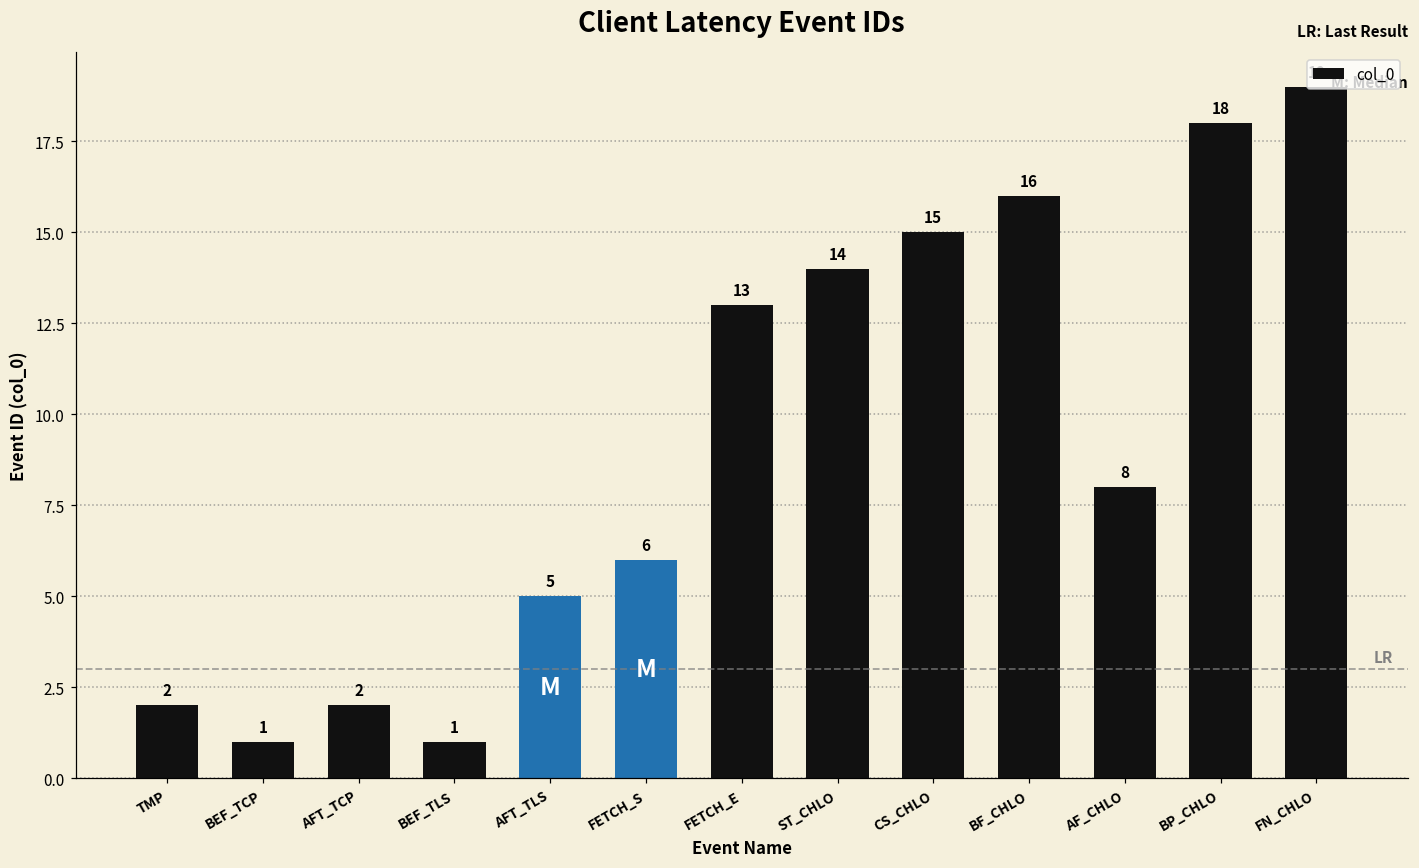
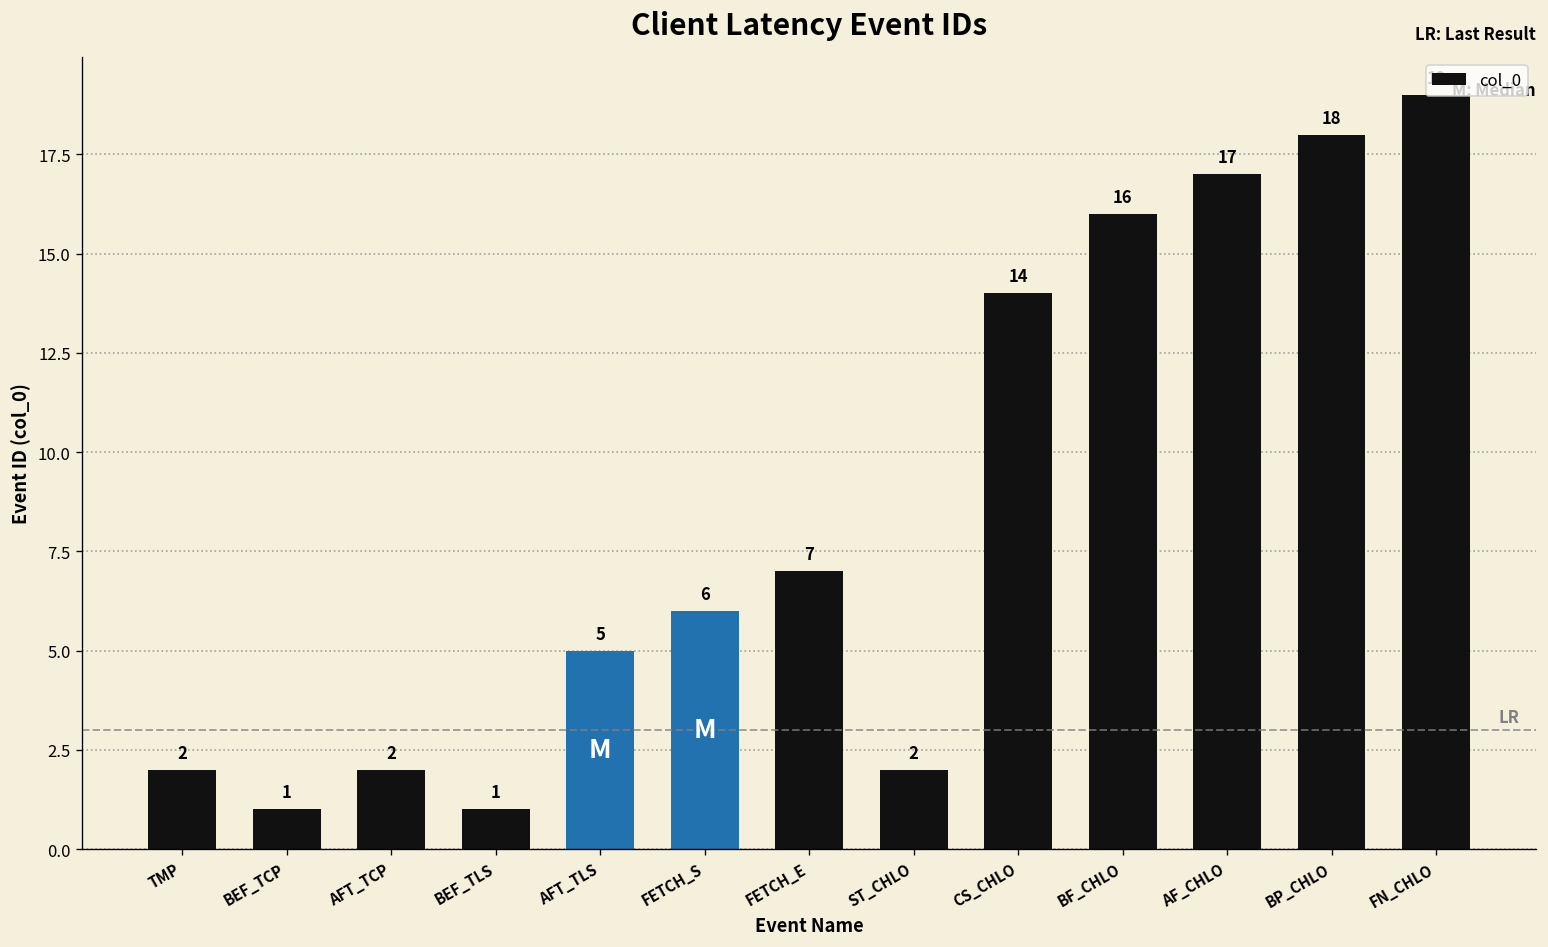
  {
    "TMP": 2,
    "BEF_TCP": 1,
    "AFT_TCP": 2,
    "BEF_TLS": 1,
    "AFT_TLS": 5,
    "FETCH_S": 6,
-   "FETCH_E": 13,
-   "ST_CHLO": 14,
-   "CS_CHLO": 15,
+   "FETCH_E": 7,
+   "ST_CHLO": 2,
+   "CS_CHLO": 14,
    "BF_CHLO": 16,
-   "AF_CHLO": 8,
+   "AF_CHLO": 17,
    "BP_CHLO": 18
  }
